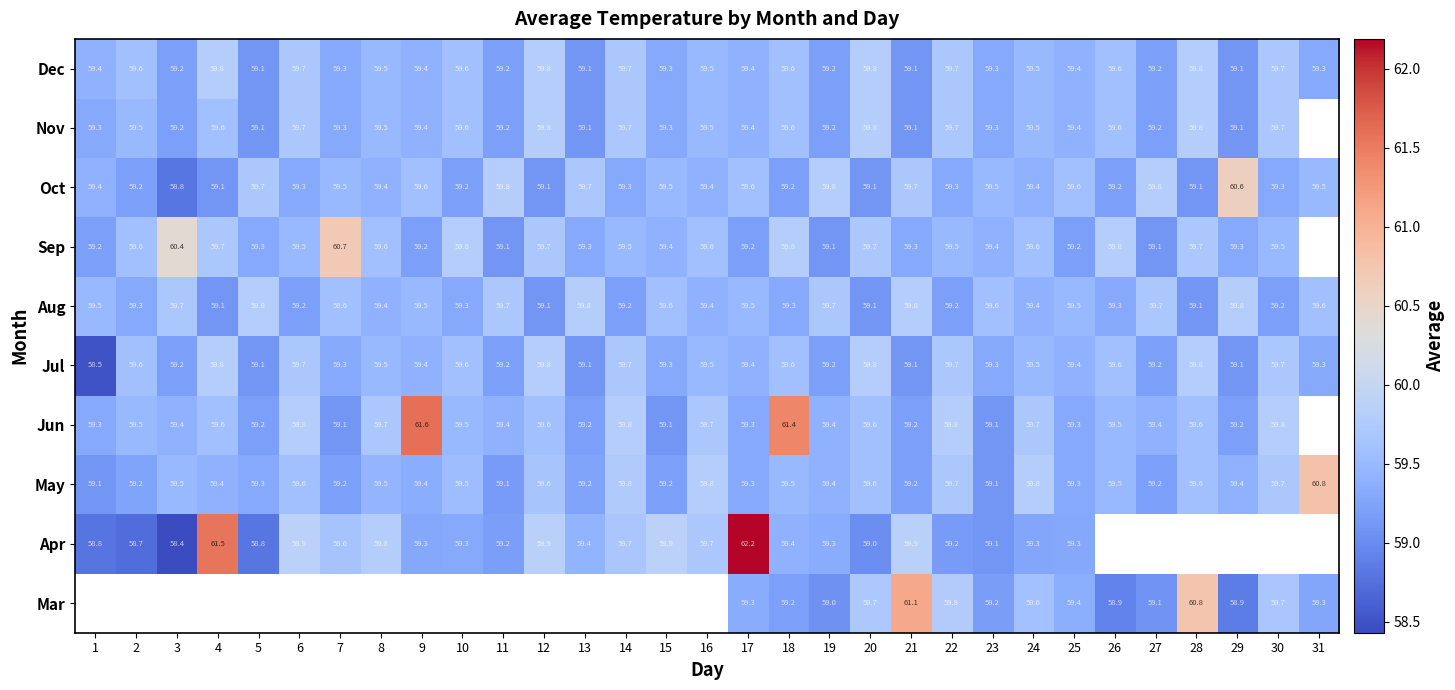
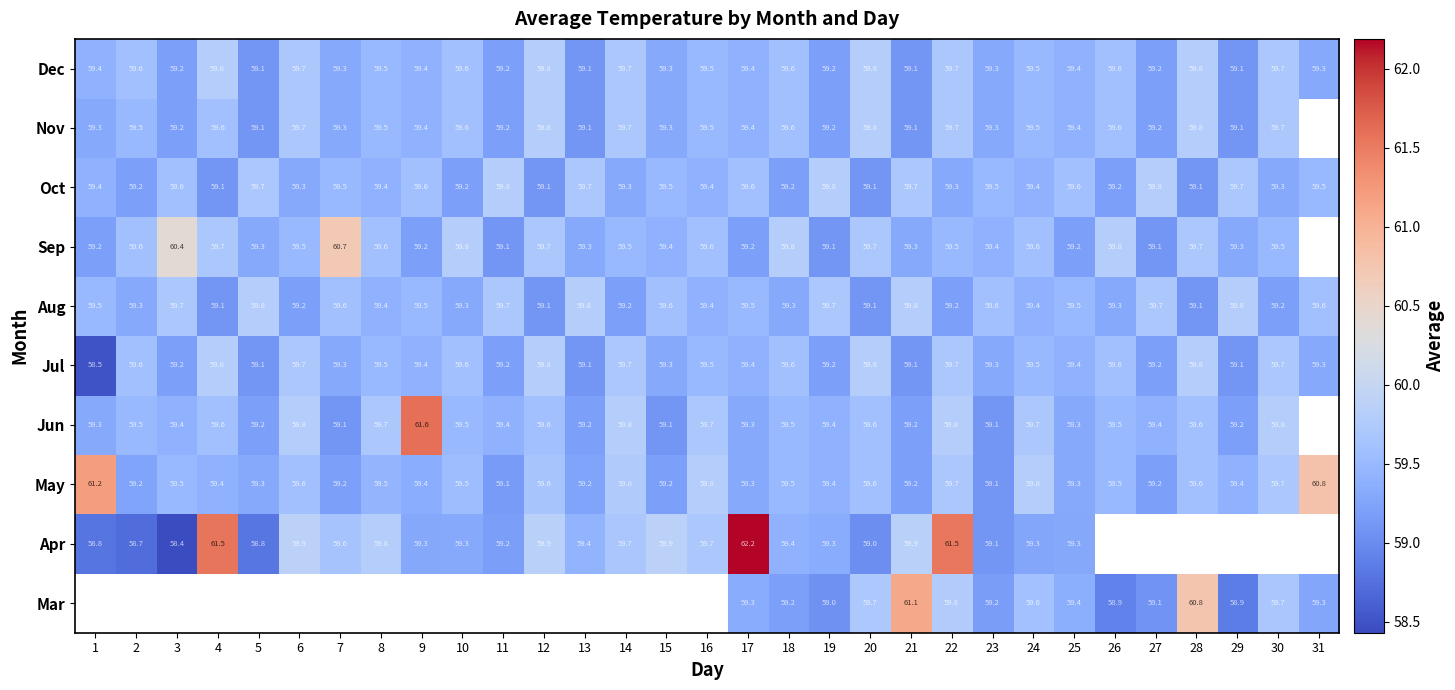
  {
    "Oct": {
      "1": 59.4,
      "2": 59.2,
-     "3": 58.8,
+     "3": 59.6,
      "4": 59.1,
      "5": 59.7,
      "6": 59.3,
      "7": 59.5,
      "8": 59.4,
      "9": 59.6,
      "10": 59.2,
      "12": 59.1,
      "13": 59.7,
      "14": 59.3,
      "15": 59.5,
      "16": 59.4,
      "17": 59.6,
      "18": 59.2,
      "20": 59.1,
      "21": 59.7,
      "22": 59.3,
      "23": 59.5,
      "24": 59.4,
      "25": 59.6,
      "26": 59.2,
      "28": 59.1,
-     "29": 60.6,
+     "29": 59.7,
      "30": 59.3,
      "31": 59.5
    },
    "Jun": {
      "1": 59.3,
      "2": 59.5,
      "3": 59.4,
      "4": 59.6,
      "5": 59.2,
      "7": 59.1,
      "8": 59.7,
      "9": 61.6,
      "10": 59.5,
      "11": 59.4,
      "12": 59.6,
      "13": 59.2,
      "15": 59.1,
      "16": 59.7,
      "17": 59.3,
-     "18": 61.4,
+     "18": 59.5,
      "19": 59.4,
      "20": 59.6,
      "21": 59.2,
      "23": 59.1,
      "24": 59.7,
      "25": 59.3,
      "26": 59.5,
      "27": 59.4,
      "28": 59.6,
      "29": 59.2
    },
    "May": {
-     "1": 59.1,
+     "1": 61.2,
      "2": 59.2,
      "3": 59.5,
      "4": 59.4,
      "5": 59.3,
      "6": 59.6,
      "7": 59.2,
      "8": 59.5,
      "9": 59.4,
      "10": 59.5,
      "11": 59.1,
      "12": 59.6,
      "13": 59.2,
      "14": 59.8,
      "15": 59.2,
      "17": 59.3,
      "18": 59.5,
      "19": 59.4,
      "20": 59.6,
      "21": 59.2,
      "22": 59.7,
      "23": 59.1,
      "25": 59.3,
      "26": 59.5,
      "27": 59.2,
      "28": 59.6,
      "29": 59.4,
      "30": 59.7,
      "31": 60.8
    },
    "Apr": {
      "1": 58.8,
      "2": 58.7,
      "3": 58.4,
      "4": 61.5,
      "5": 58.8,
      "7": 59.6,
      "9": 59.3,
      "10": 59.3,
      "11": 59.2,
      "13": 59.4,
      "14": 59.7,
      "16": 59.7,
      "17": 62.2,
      "18": 59.4,
      "19": 59.3,
      "20": 59.0,
-     "22": 59.2,
+     "22": 61.5,
      "23": 59.1,
      "24": 59.3,
      "25": 59.3
    }
  }
